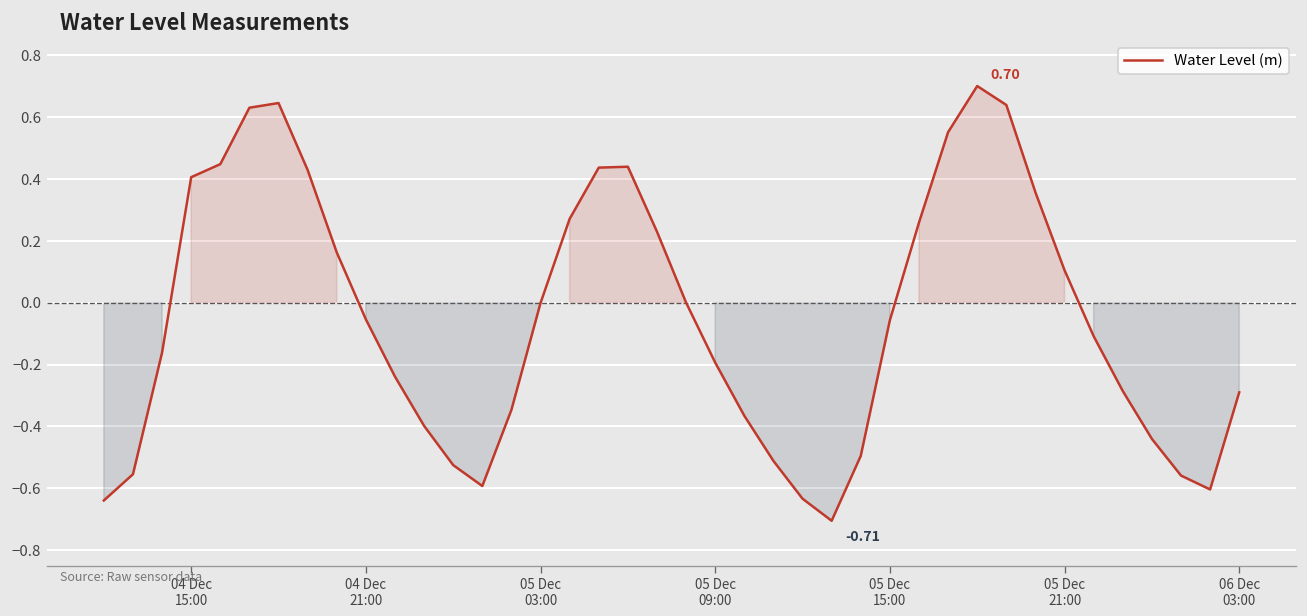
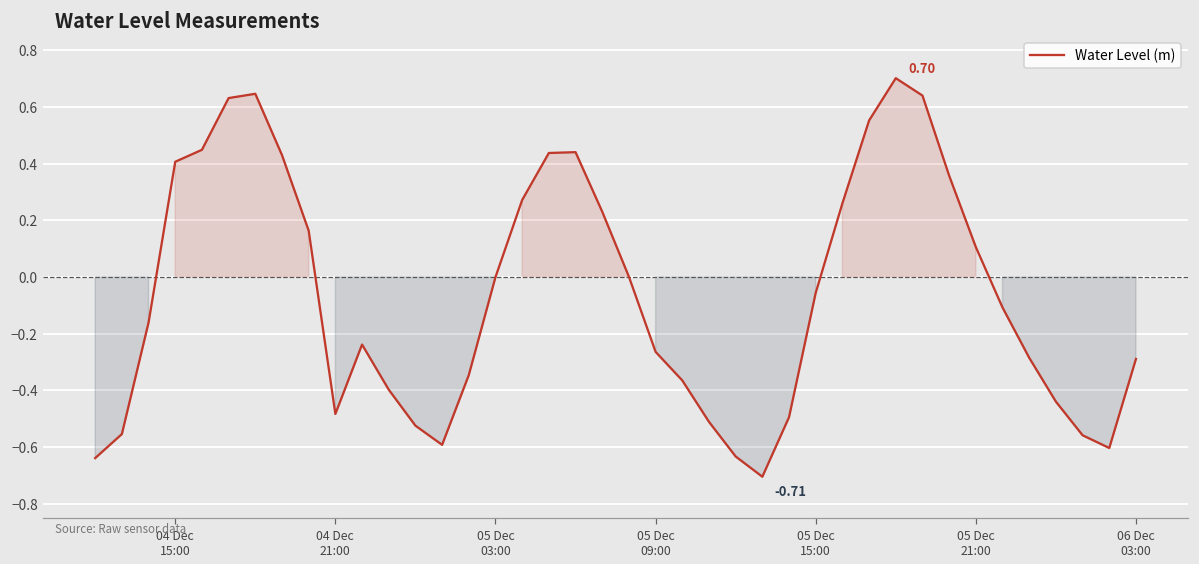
  {
    "04 Dec 15:00": 0.41,
-   "04 Dec 21:00": -0.05,
+   "04 Dec 21:00": -0.48,
    "05 Dec 03:00": 0.00,
-   "05 Dec 09:00": -0.19,
+   "05 Dec 09:00": -0.26,
    "05 Dec 15:00": -0.06,
    "05 Dec 21:00": 0.11,
    "06 Dec 03:00": -0.29
  }
